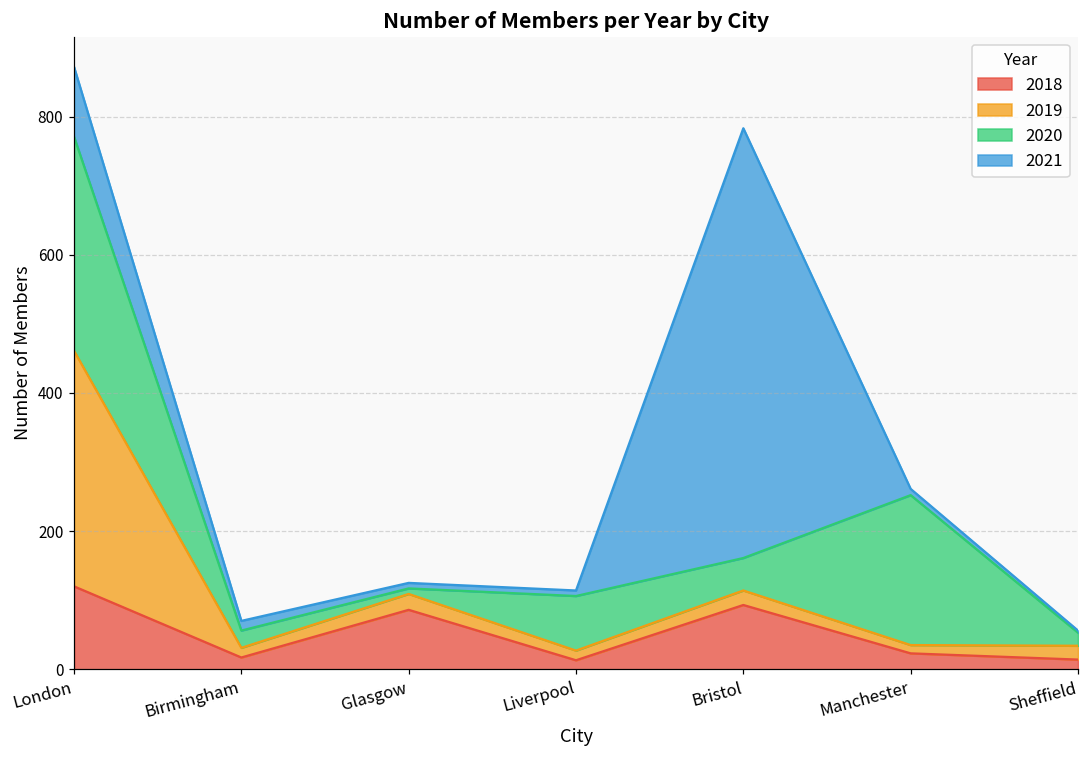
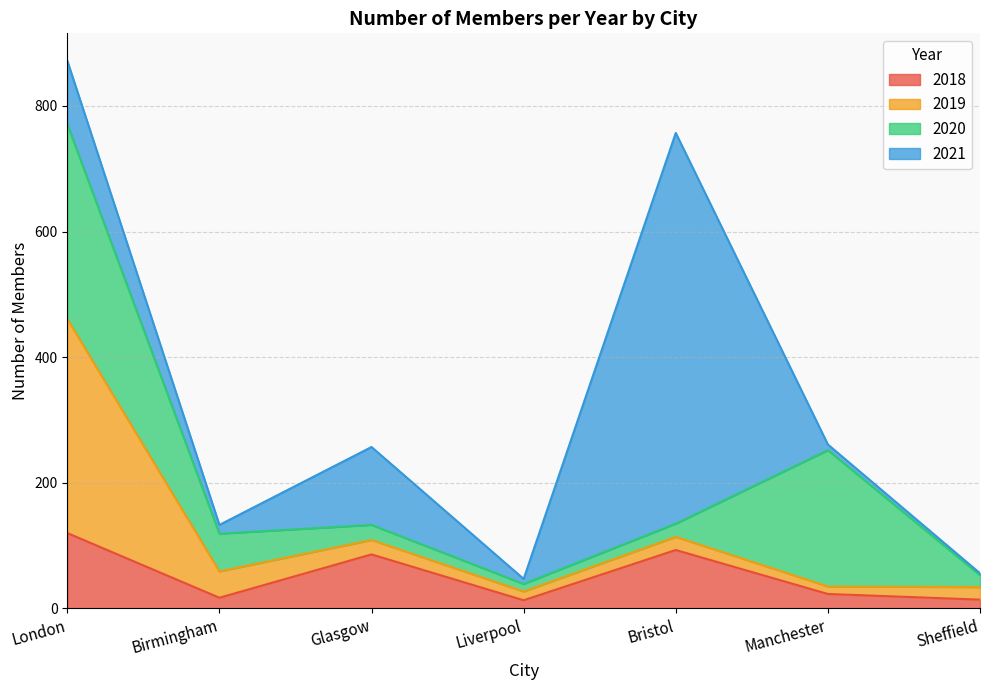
  {
    "2018": {
      "London": 120,
      "Birmingham": 20,
      "Glasgow": 90,
      "Liverpool": 10,
      "Bristol": 90,
      "Manchester": 20,
      "Sheffield": 10
    },
    "2019": {
      "London": 340,
-     "Birmingham": 10,
+     "Birmingham": 40,
      "Glasgow": 20,
      "Liverpool": 10,
      "Bristol": 20,
      "Manchester": 10,
      "Sheffield": 20
    },
    "2020": {
      "London": 310,
-     "Birmingham": 30,
-     "Glasgow": 10,
-     "Liverpool": 80,
-     "Bristol": 50,
+     "Birmingham": 60,
+     "Glasgow": 20,
+     "Liverpool": 10,
+     "Bristol": 20,
      "Manchester": 220
    },
    "2021": {
      "London": 100,
      "Birmingham": 10,
-     "Glasgow": 10,
+     "Glasgow": 120,
      "Liverpool": 10,
      "Bristol": 620,
      "Manchester": 10
    }
  }
